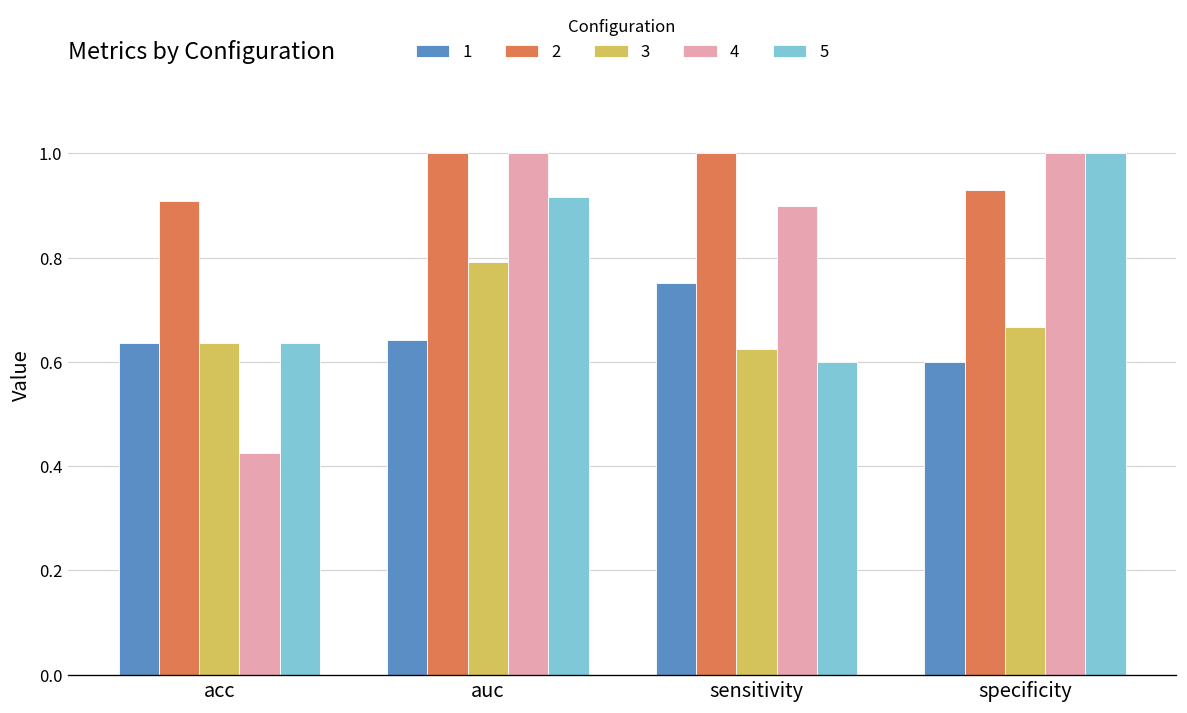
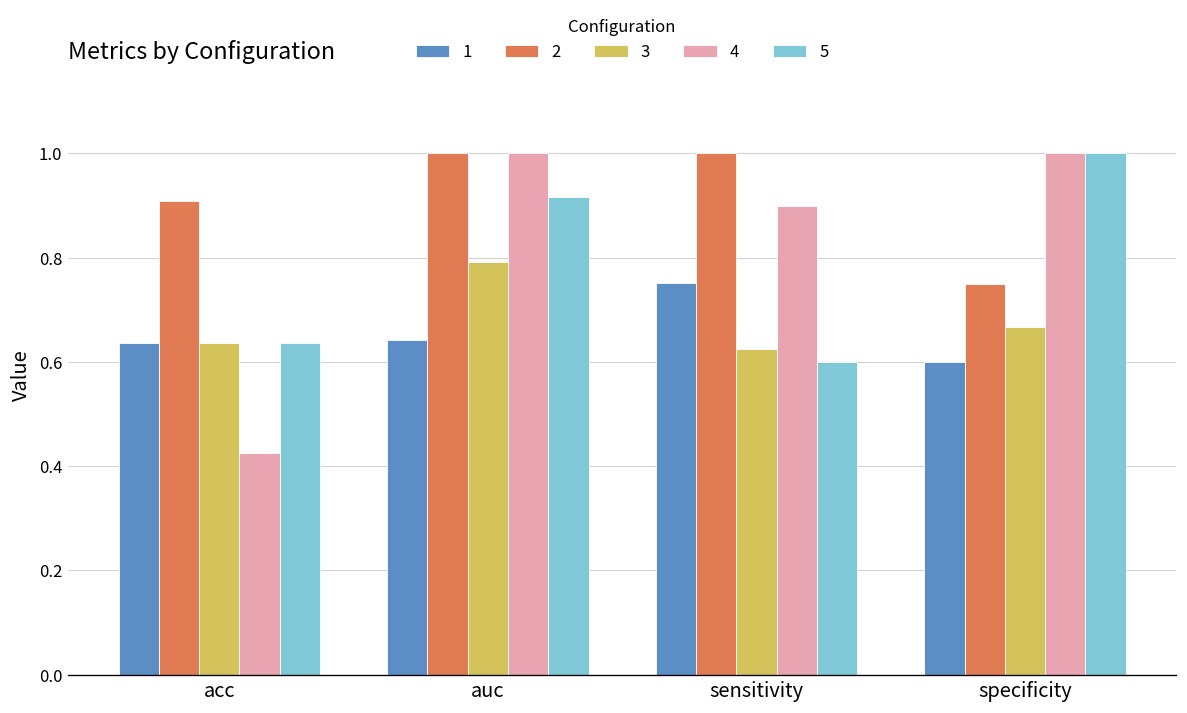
  {
    "1": {
      "acc": 0.64,
      "auc": 0.64,
      "sensitivity": 0.75,
      "specificity": 0.60
    },
    "2": {
      "acc": 0.91,
      "auc": 1.00,
      "sensitivity": 1.00,
-     "specificity": 0.93
+     "specificity": 0.75
    },
    "3": {
      "acc": 0.64,
      "auc": 0.79,
      "sensitivity": 0.63,
      "specificity": 0.67
    },
    "4": {
      "acc": 0.43,
      "auc": 1.00,
      "sensitivity": 0.90,
      "specificity": 1.00
    },
    "5": {
      "acc": 0.64,
      "auc": 0.92,
      "sensitivity": 0.60,
      "specificity": 1.00
    }
  }
